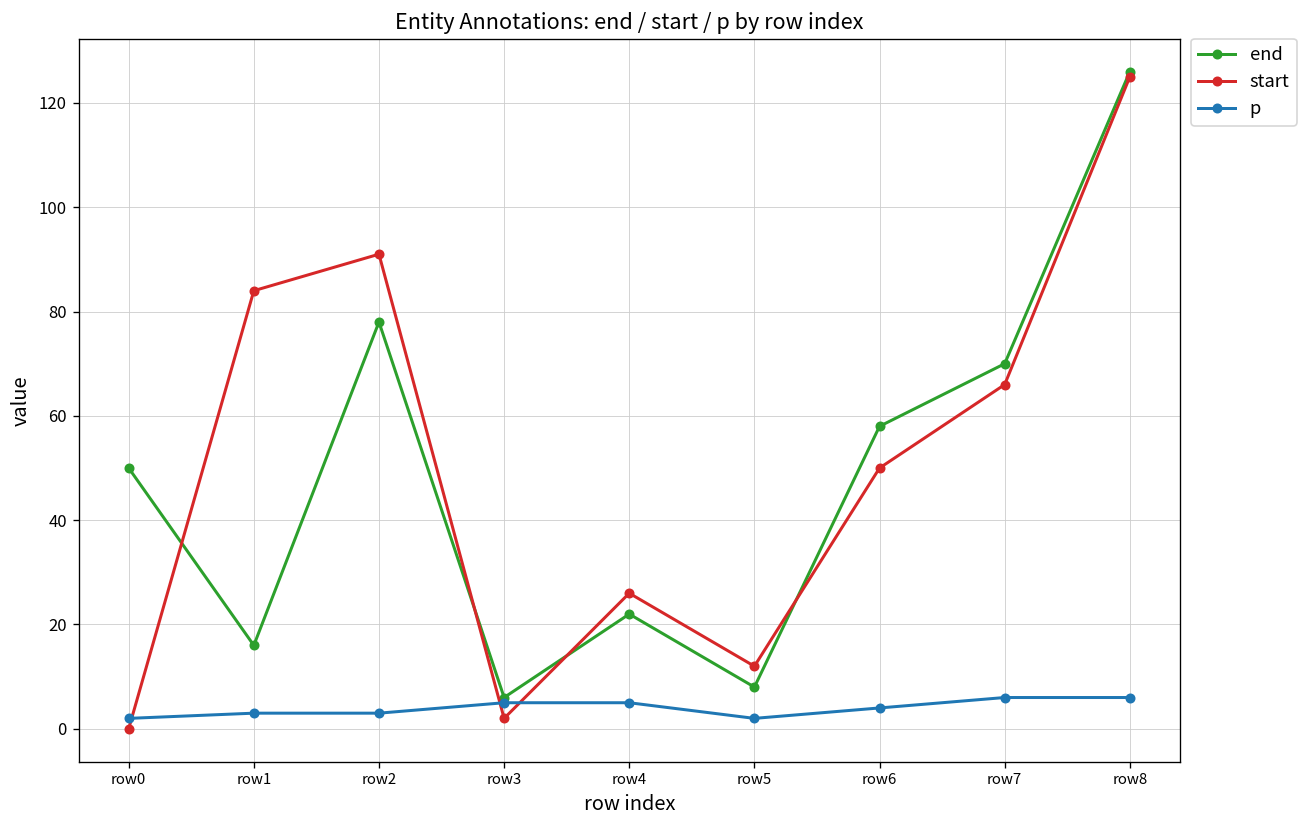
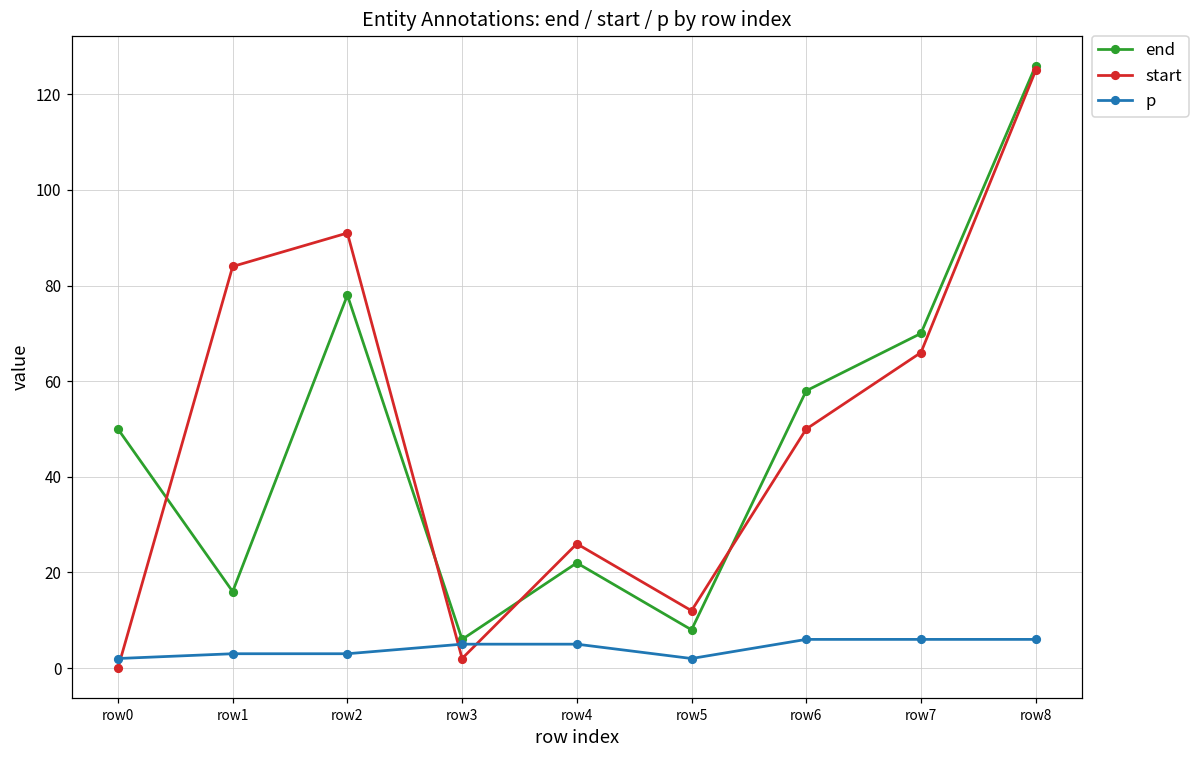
  {
    "end": {
      "row0": 50,
      "row1": 16,
      "row2": 78,
      "row3": 6,
      "row4": 22,
      "row5": 8,
      "row6": 58,
      "row7": 70,
      "row8": 126
    },
    "start": {
      "row0": 0,
      "row1": 84,
      "row2": 91,
      "row3": 2,
      "row4": 26,
      "row5": 12,
      "row6": 50,
      "row7": 66,
      "row8": 125
    },
    "p": {
      "row0": 2,
      "row1": 3,
      "row2": 3,
      "row3": 5,
      "row4": 5,
      "row5": 2,
-     "row6": 4,
+     "row6": 6,
      "row7": 6,
      "row8": 6
    }
  }
